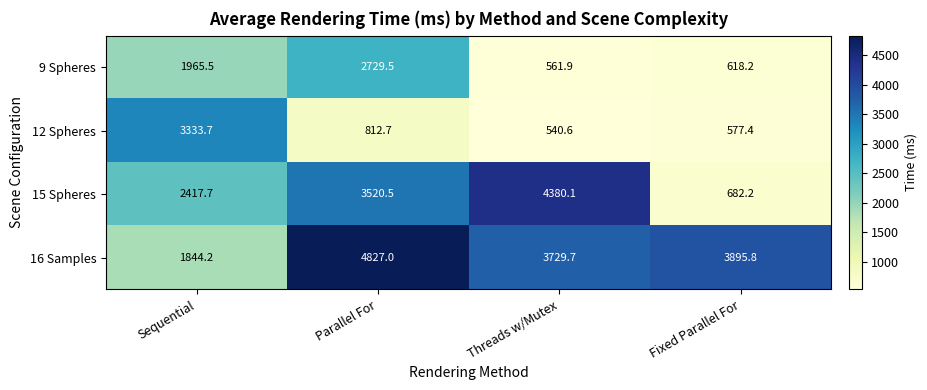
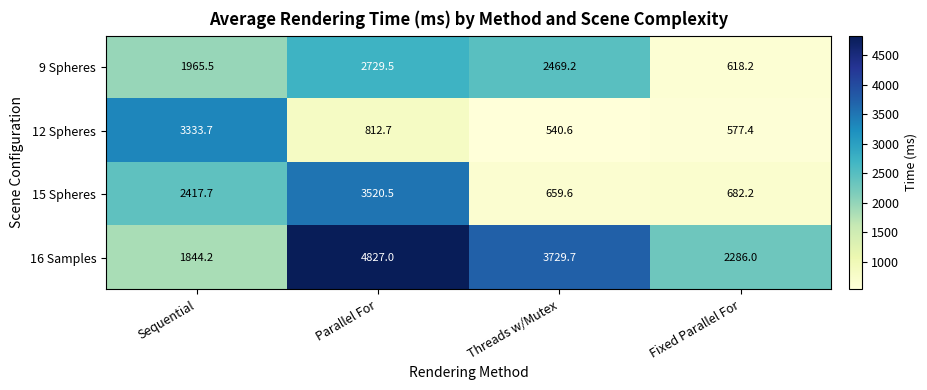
  {
    "9 Spheres": {
      "Sequential": 1965.5,
      "Parallel For": 2729.5,
-     "Threads w/Mutex": 561.9,
+     "Threads w/Mutex": 2469.2,
      "Fixed Parallel For": 618.2
    },
    "12 Spheres": {
      "Sequential": 3333.7,
      "Parallel For": 812.7,
      "Threads w/Mutex": 540.6,
      "Fixed Parallel For": 577.4
    },
    "15 Spheres": {
      "Sequential": 2417.7,
      "Parallel For": 3520.5,
-     "Threads w/Mutex": 4380.1,
+     "Threads w/Mutex": 659.6,
      "Fixed Parallel For": 682.2
    },
    "16 Samples": {
      "Sequential": 1844.2,
      "Parallel For": 4827.0,
      "Threads w/Mutex": 3729.7,
-     "Fixed Parallel For": 3895.8
+     "Fixed Parallel For": 2286.0
    }
  }
